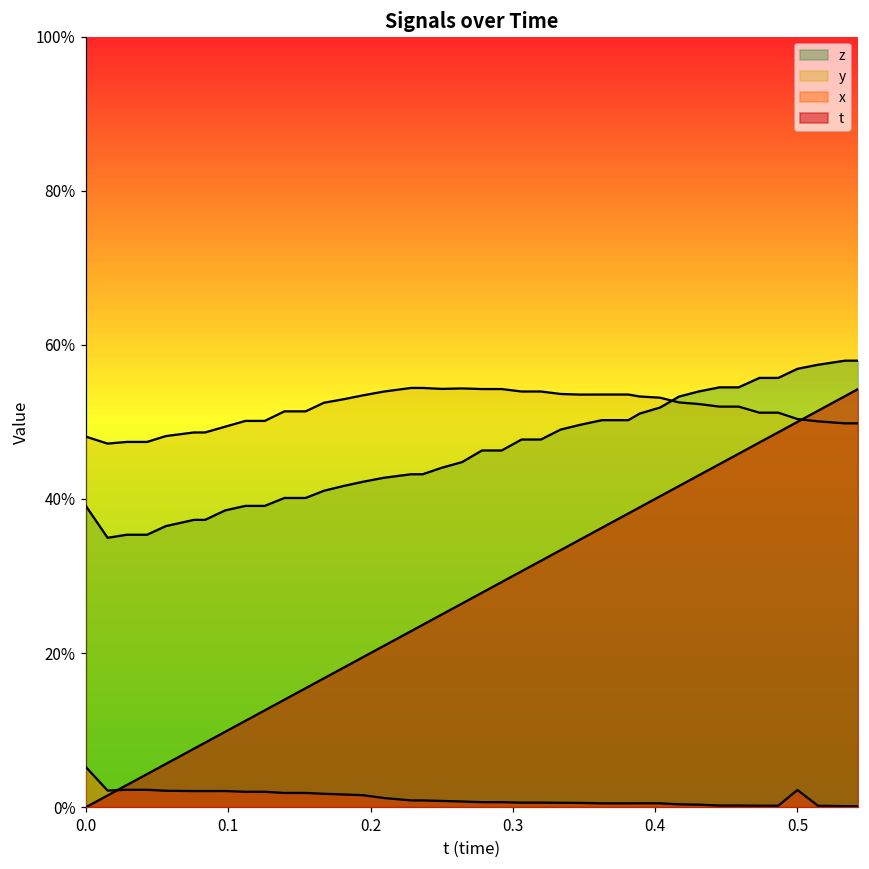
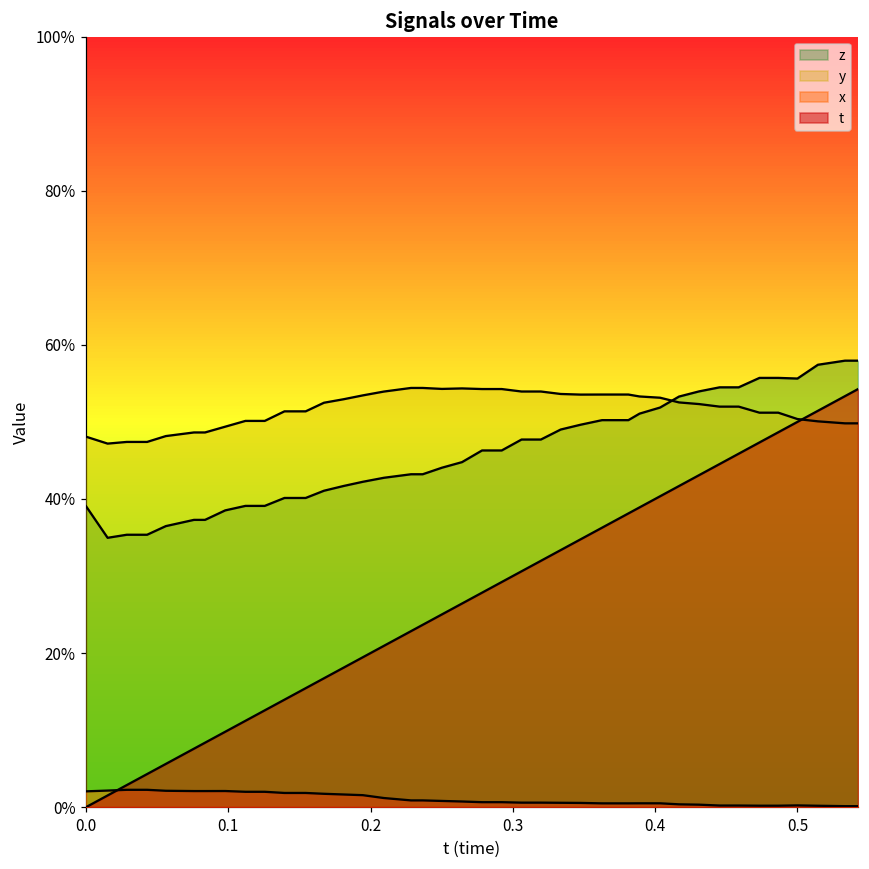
  {
    "z": {
      "0.0": "39%",
-     "0.5": "57%"
+     "0.5": "56%"
    },
    "y": {
      "0.0": "48%"
    },
    "x": {
-     "0.0": "5%",
-     "0.5": "2%"
+     "0.0": "2%",
+     "0.5": "0%"
    },
    "t": {
      "0.0": "0%"
    }
  }
